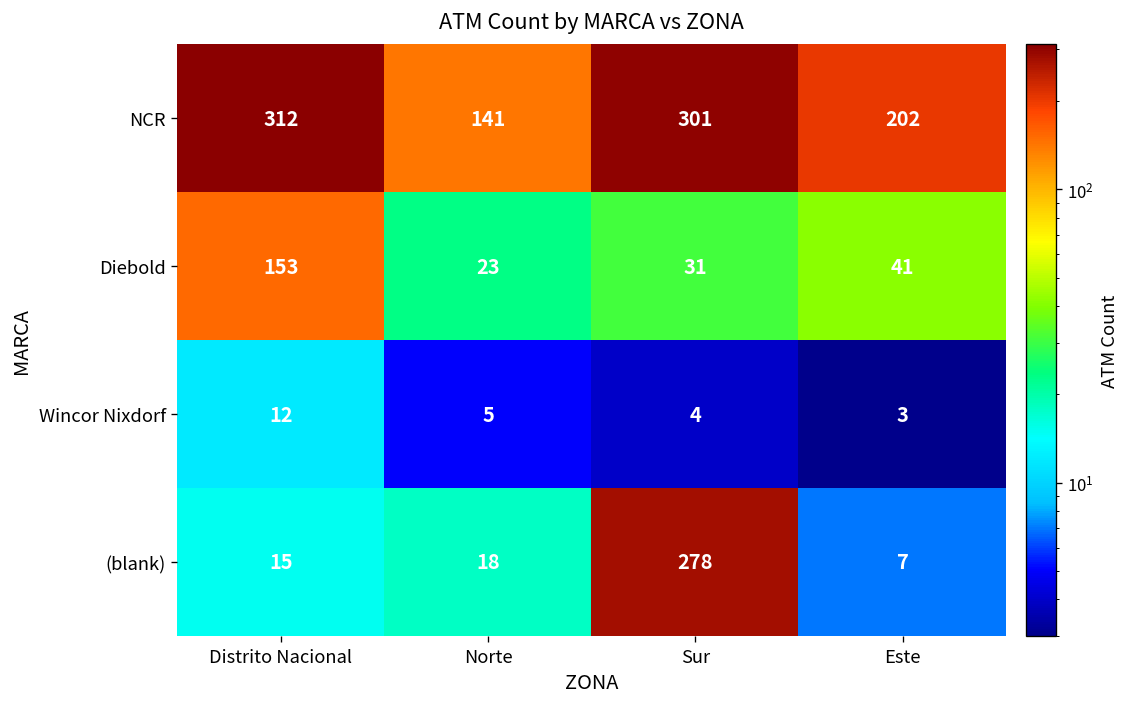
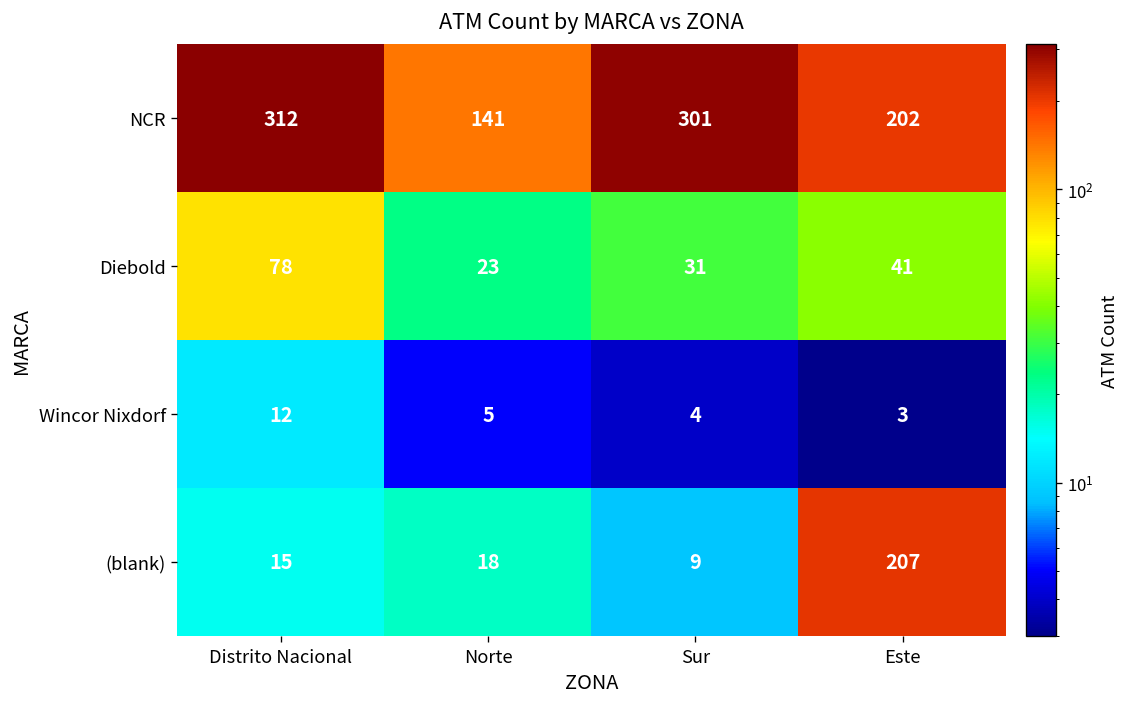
  {
    "NCR": {
      "Distrito Nacional": 312,
      "Norte": 141,
      "Sur": 301,
      "Este": 202
    },
    "Diebold": {
-     "Distrito Nacional": 153,
+     "Distrito Nacional": 78,
      "Norte": 23,
      "Sur": 31,
      "Este": 41
    },
    "Wincor Nixdorf": {
      "Distrito Nacional": 12,
      "Norte": 5,
      "Sur": 4,
      "Este": 3
    },
    "(blank)": {
      "Distrito Nacional": 15,
      "Norte": 18,
-     "Sur": 278,
-     "Este": 7
+     "Sur": 9,
+     "Este": 207
    }
  }
